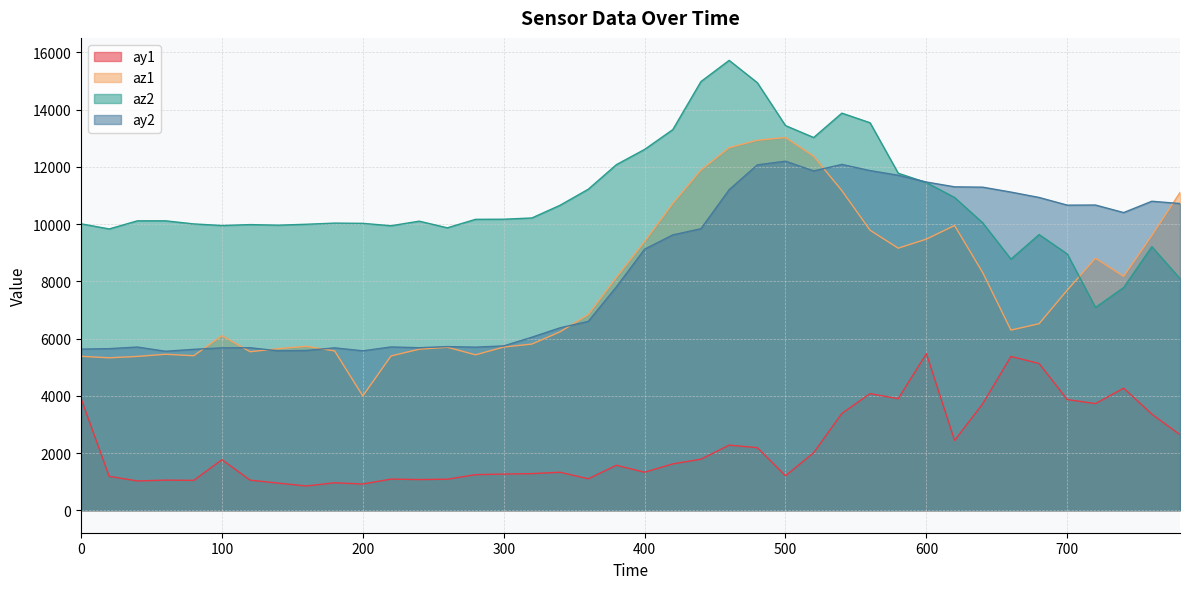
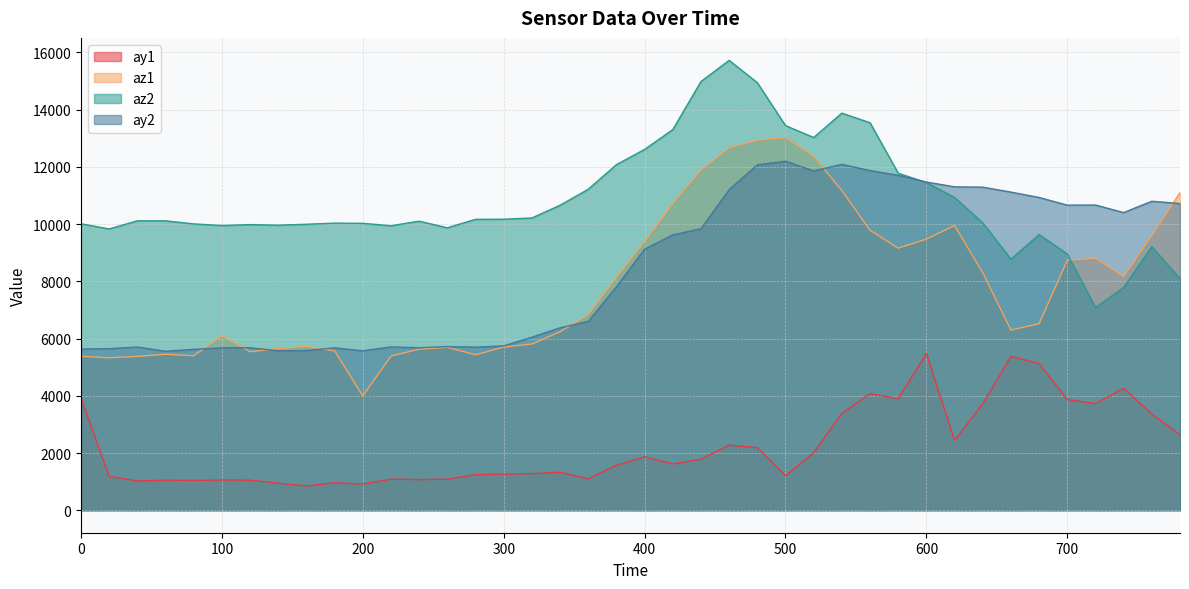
  {
    "ay1": {
      "0": 3900,
-     "100": 1800,
+     "100": 1100,
      "200": 900,
      "300": 1300,
-     "400": 1300,
+     "400": 1900,
      "500": 1200,
      "600": 5500,
      "700": 3900
    },
    "az1": {
      "0": 5400,
      "100": 6100,
      "200": 4000,
      "400": 9400,
      "500": 13000,
      "600": 9500,
-     "700": 7700
+     "700": 8700
    }
  }
